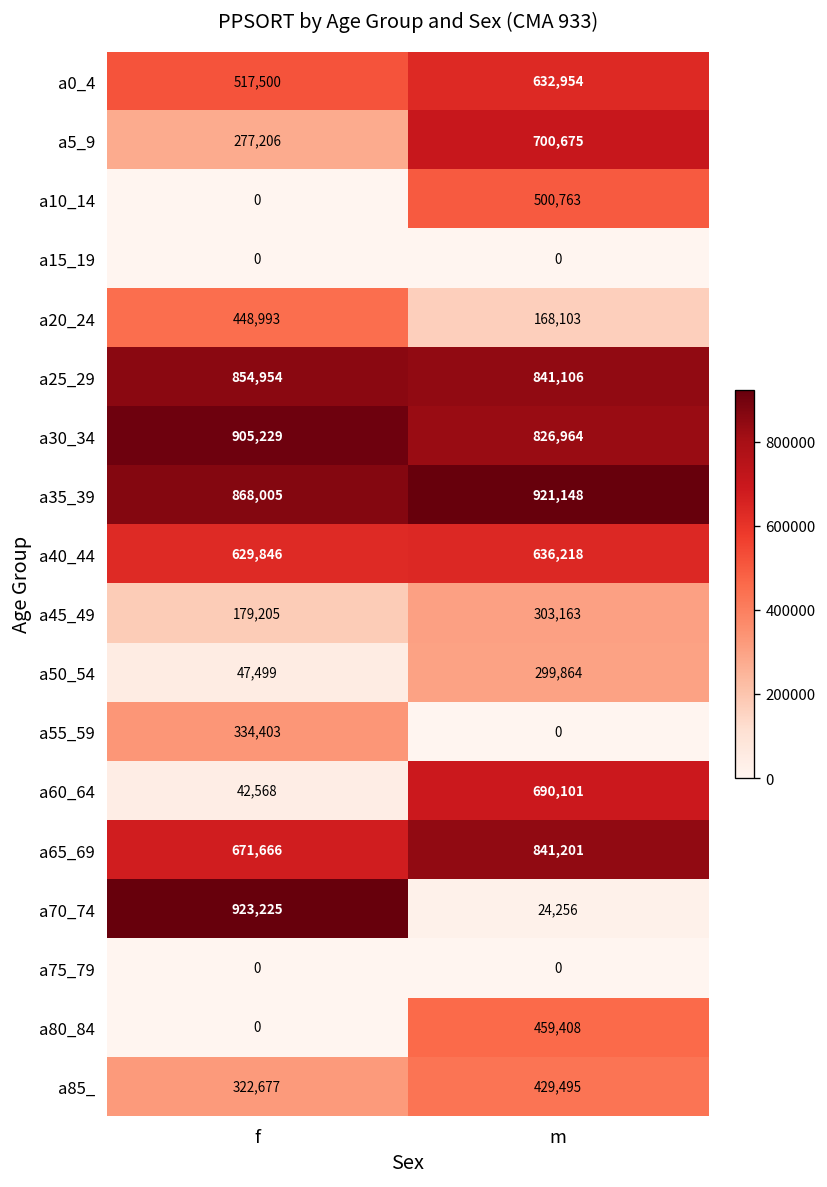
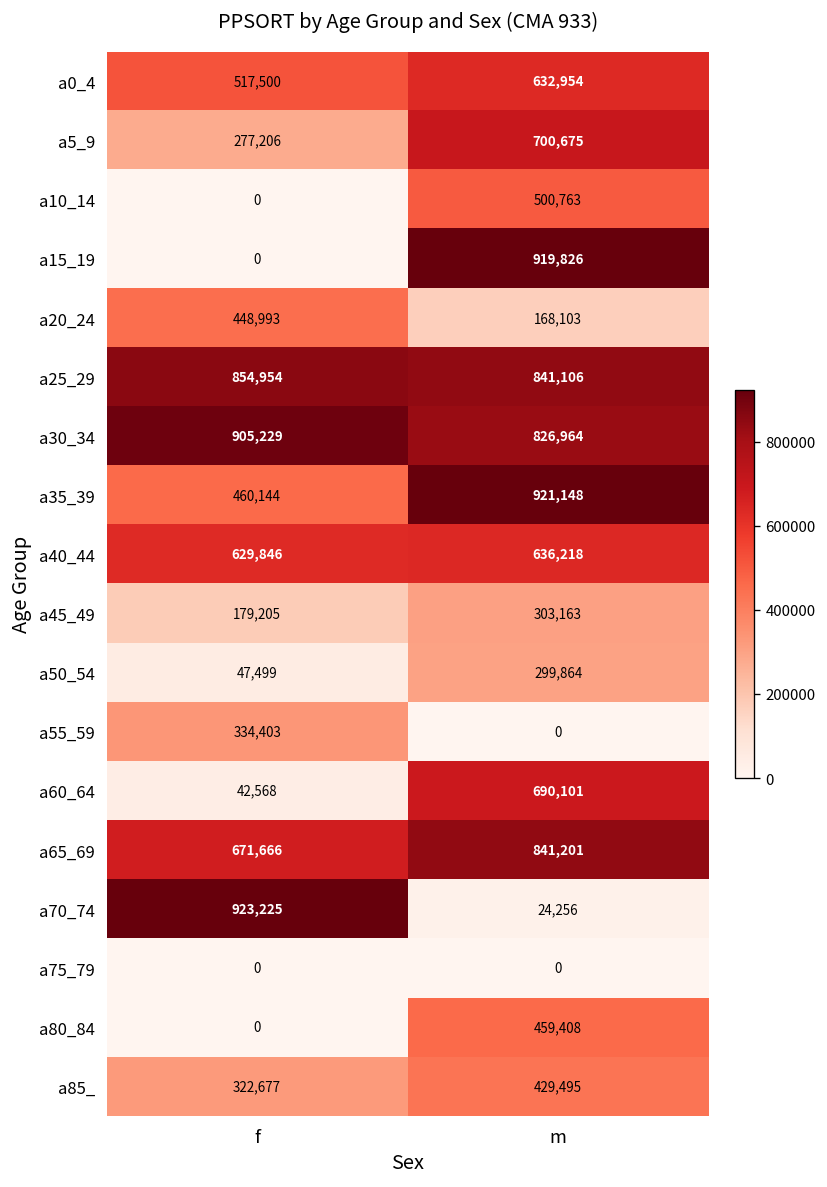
  {
    "a0_4": {
      "f": "517,500",
      "m": "632,954"
    },
    "a5_9": {
      "f": "277,206",
      "m": "700,675"
    },
    "a10_14": {
      "f": "0",
      "m": "500,763"
    },
    "a15_19": {
      "f": "0",
-     "m": "0"
+     "m": "919,826"
    },
    "a20_24": {
      "f": "448,993",
      "m": "168,103"
    },
    "a25_29": {
      "f": "854,954",
      "m": "841,106"
    },
    "a30_34": {
      "f": "905,229",
      "m": "826,964"
    },
    "a35_39": {
-     "f": "868,005",
+     "f": "460,144",
      "m": "921,148"
    },
    "a40_44": {
      "f": "629,846",
      "m": "636,218"
    },
    "a45_49": {
      "f": "179,205",
      "m": "303,163"
    },
    "a50_54": {
      "f": "47,499",
      "m": "299,864"
    },
    "a55_59": {
      "f": "334,403",
      "m": "0"
    },
    "a60_64": {
      "f": "42,568",
      "m": "690,101"
    },
    "a65_69": {
      "f": "671,666",
      "m": "841,201"
    },
    "a70_74": {
      "f": "923,225",
      "m": "24,256"
    },
    "a75_79": {
      "f": "0",
      "m": "0"
    },
    "a80_84": {
      "f": "0",
      "m": "459,408"
    },
    "a85_": {
      "f": "322,677",
      "m": "429,495"
    }
  }
